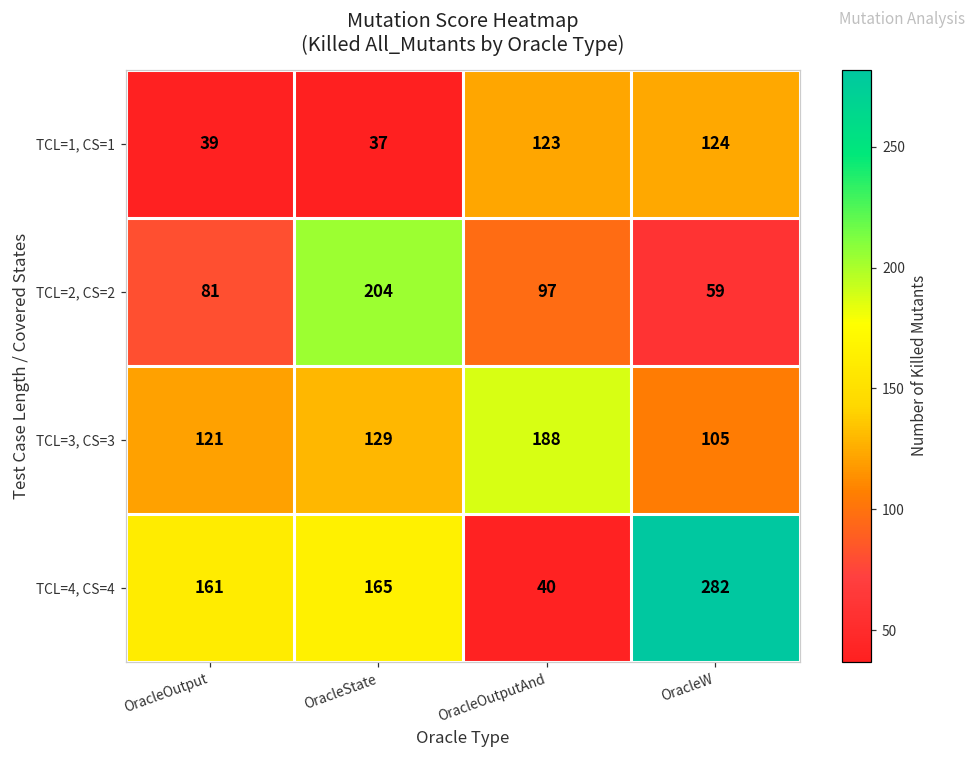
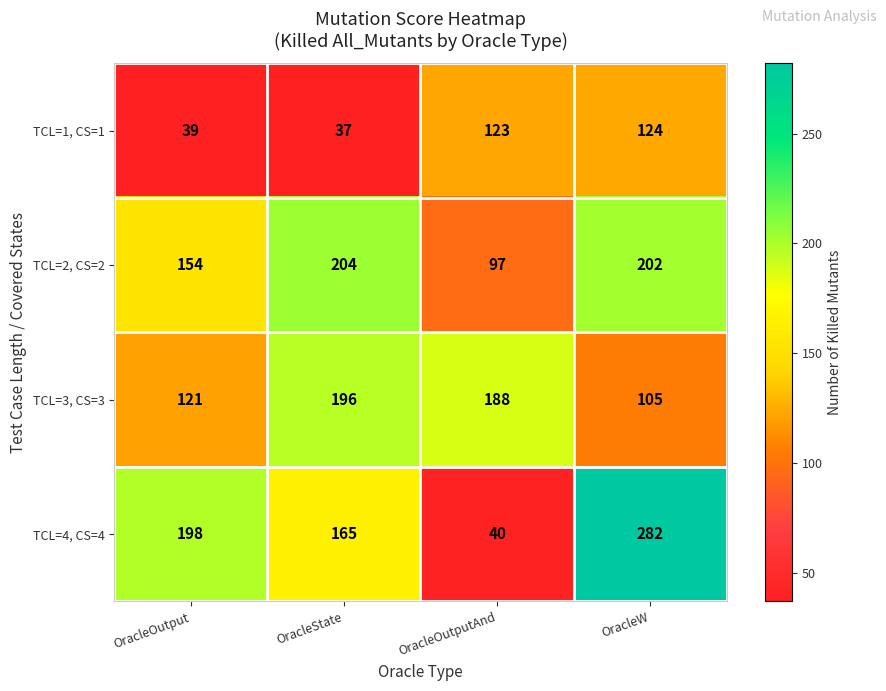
  {
    "TCL=1, CS=1": {
      "OracleOutput": 39,
      "OracleState": 37,
      "OracleOutputAnd": 123,
      "OracleW": 124
    },
    "TCL=2, CS=2": {
-     "OracleOutput": 81,
+     "OracleOutput": 154,
      "OracleState": 204,
      "OracleOutputAnd": 97,
-     "OracleW": 59
+     "OracleW": 202
    },
    "TCL=3, CS=3": {
      "OracleOutput": 121,
-     "OracleState": 129,
+     "OracleState": 196,
      "OracleOutputAnd": 188,
      "OracleW": 105
    },
    "TCL=4, CS=4": {
-     "OracleOutput": 161,
+     "OracleOutput": 198,
      "OracleState": 165,
      "OracleOutputAnd": 40,
      "OracleW": 282
    }
  }
